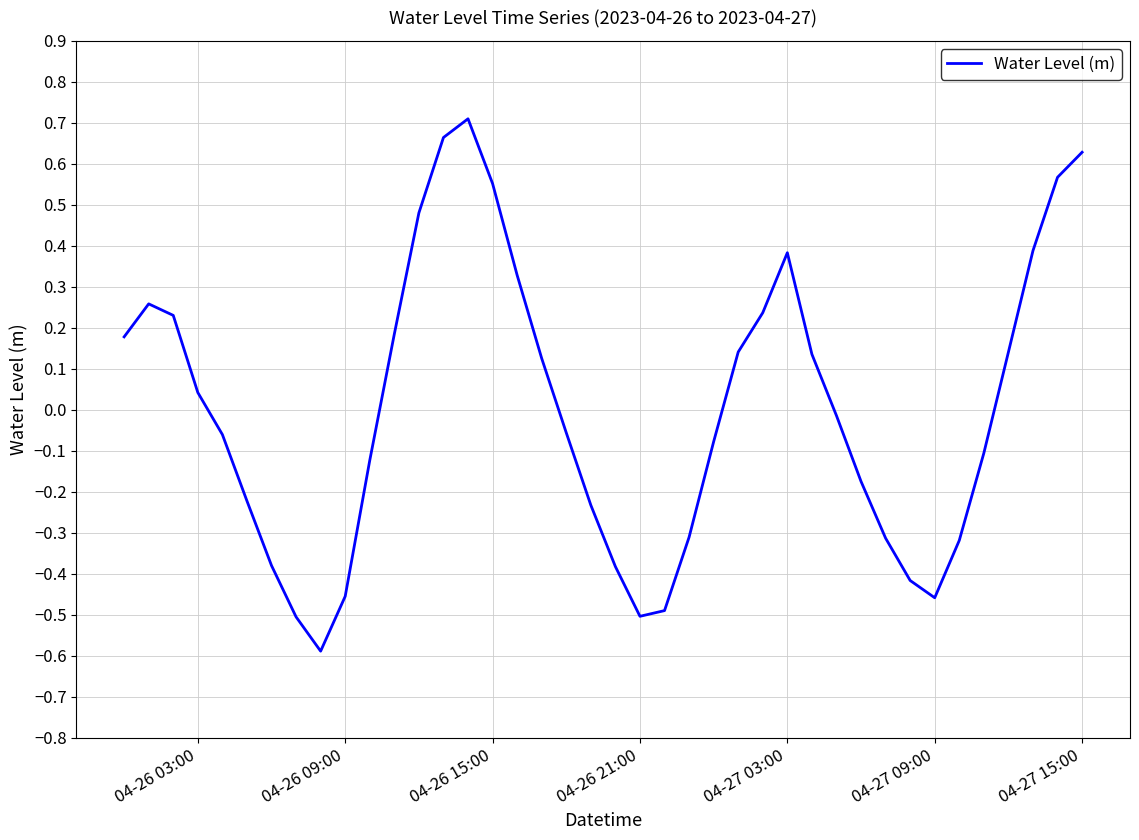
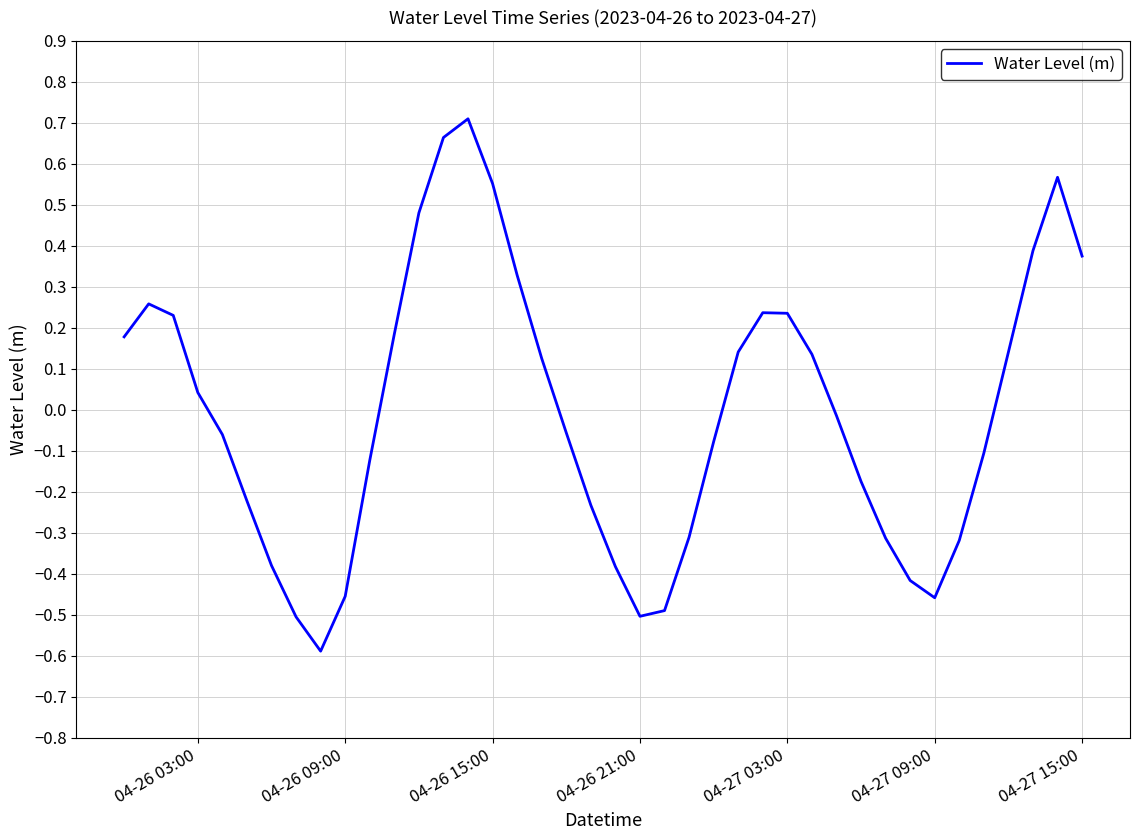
  {
    "04-26 03:00": 0.04,
    "04-26 09:00": -0.46,
    "04-26 15:00": 0.55,
    "04-26 21:00": -0.50,
-   "04-27 03:00": 0.38,
+   "04-27 03:00": 0.24,
    "04-27 09:00": -0.46,
-   "04-27 15:00": 0.63
+   "04-27 15:00": 0.37
  }
